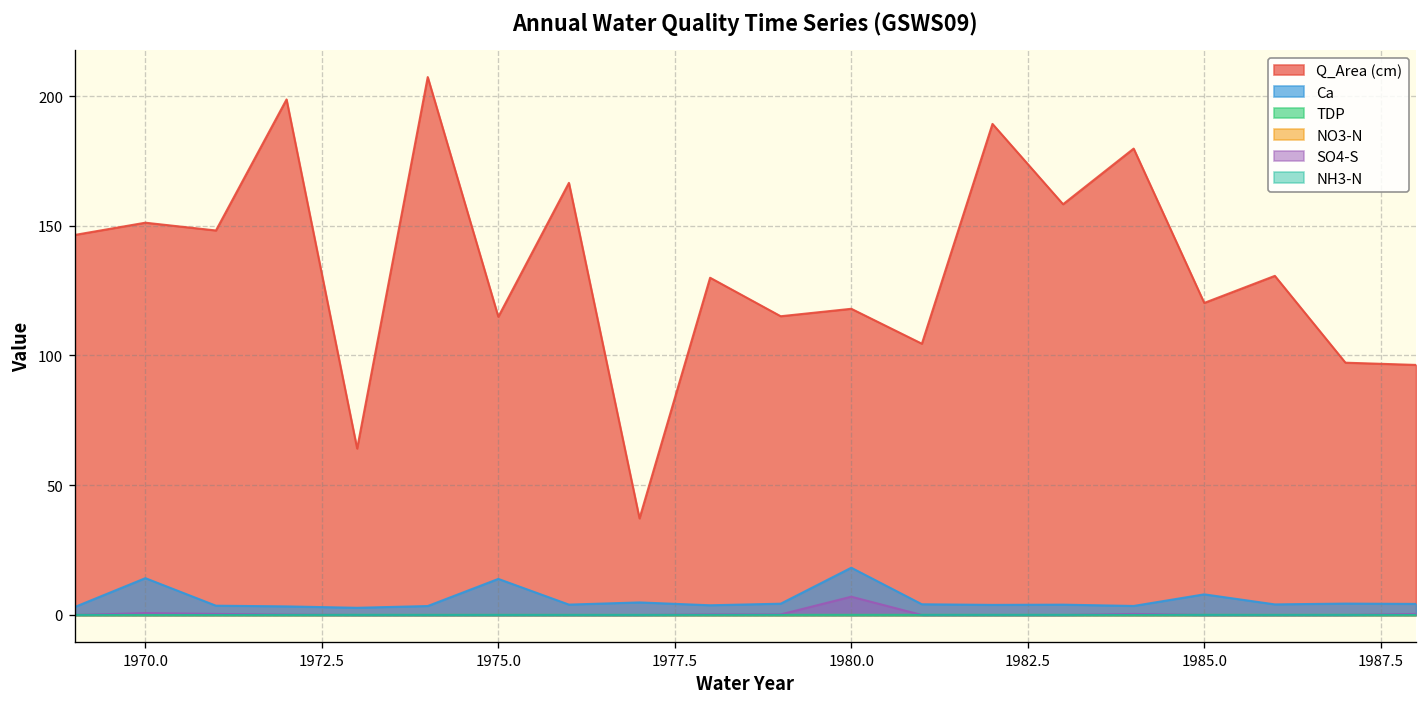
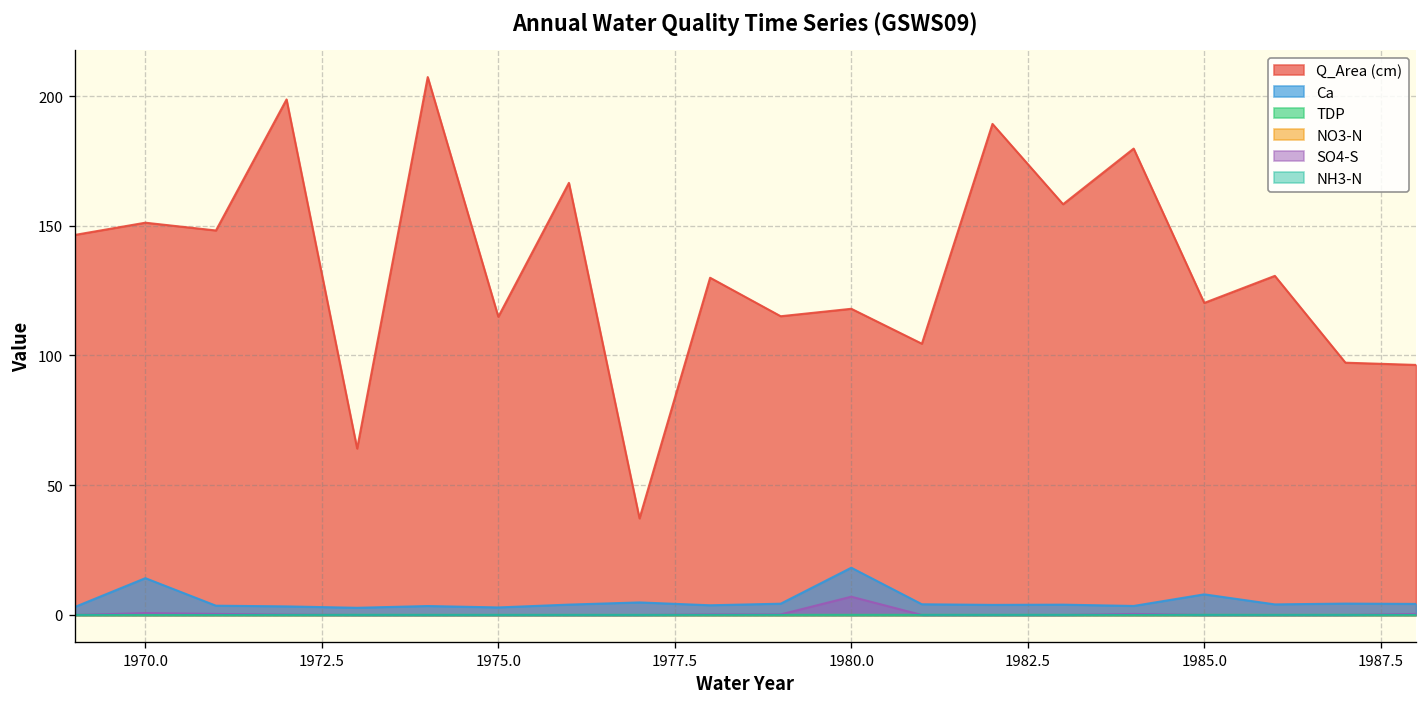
  {
    "Q_Area (cm)": {
      "1970.0": 151,
      "1975.0": 115,
      "1980.0": 118,
      "1985.0": 120
    },
    "Ca": {
      "1970.0": 14,
-     "1975.0": 14,
+     "1975.0": 3,
      "1980.0": 18,
      "1985.0": 8
    },
    "NH3-N": {
      "1980.0": 0
    },
    "SO4-S": {
      "1980.0": 7
    }
  }
